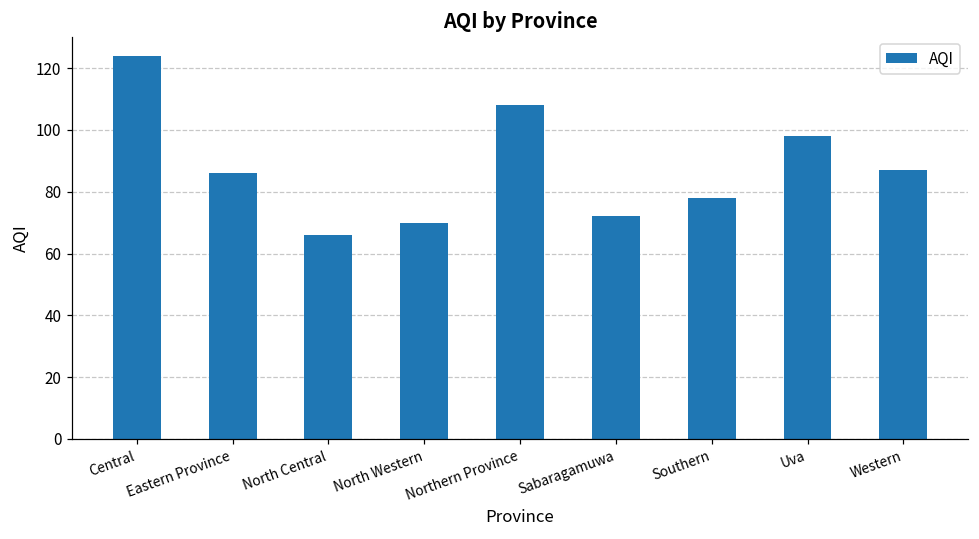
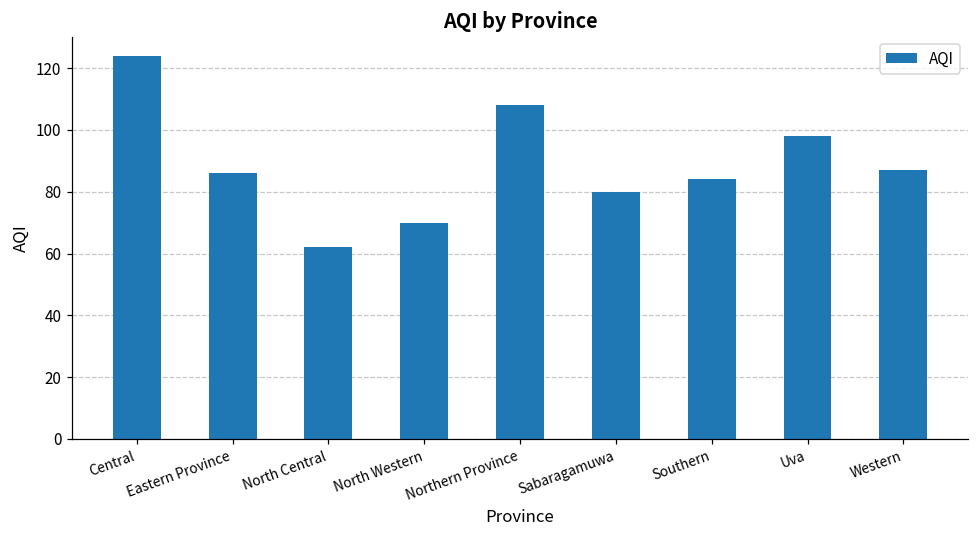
  {
    "Central": 124,
    "Eastern Province": 86,
-   "North Central": 66,
+   "North Central": 62,
    "North Western": 70,
    "Northern Province": 108,
-   "Sabaragamuwa": 72,
-   "Southern": 78,
+   "Sabaragamuwa": 80,
+   "Southern": 84,
    "Uva": 98,
    "Western": 87
  }
